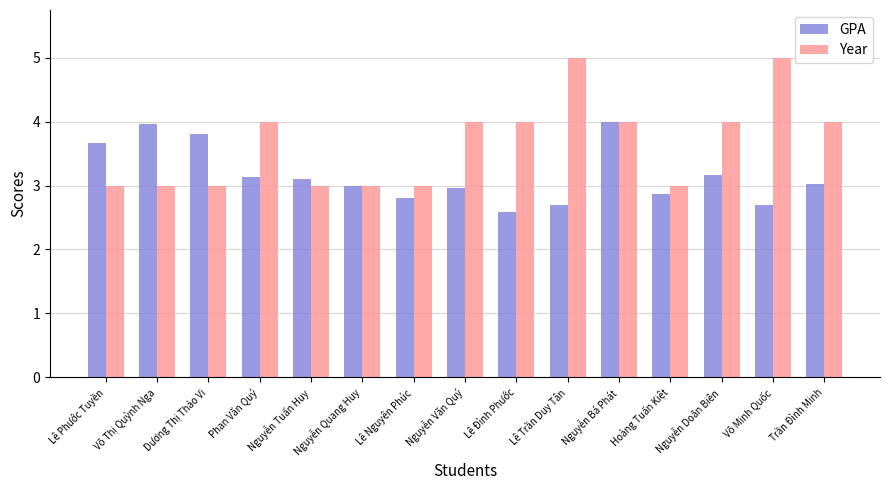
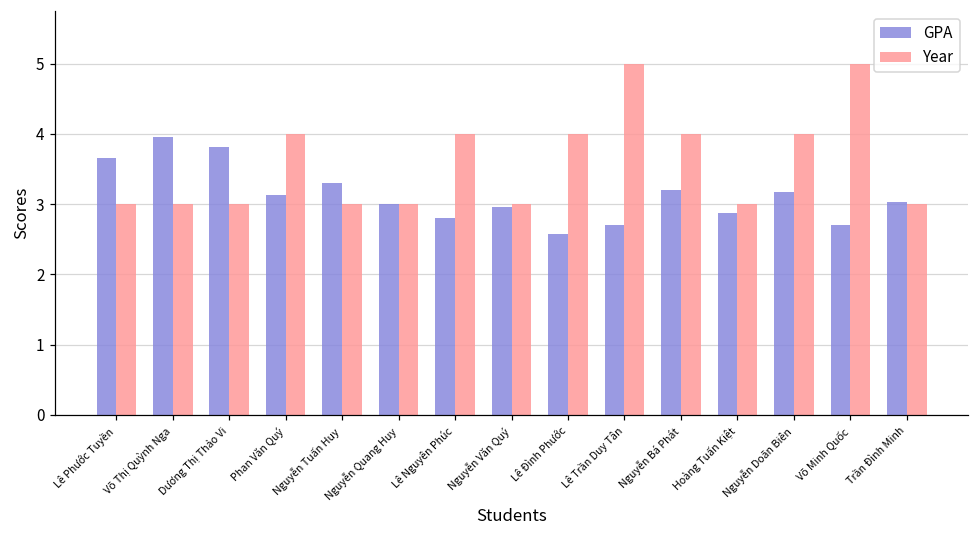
  {
    "GPA": {
      "Lê Phước Tuyền": 3.7,
      "Võ Thị Quỳnh Nga": 4.0,
      "Dương Thị Thảo Vi": 3.8,
      "Phan Văn Quý": 3.1,
-     "Nguyễn Tuấn Huy": 3.1,
+     "Nguyễn Tuấn Huy": 3.3,
      "Nguyễn Quang Huy": 3.0,
      "Lê Nguyên Phúc": 2.8,
      "Nguyễn Văn Quý": 3.0,
      "Lê Đình Phước": 2.6,
      "Lê Trần Duy Tân": 2.7,
-     "Nguyễn Bá Phát": 4.0,
+     "Nguyễn Bá Phát": 3.2,
      "Hoàng Tuấn Kiệt": 2.9,
      "Nguyễn Doãn Biên": 3.2,
      "Võ Minh Quốc": 2.7,
      "Trần Đình Minh": 3.0
    },
    "Year": {
      "Lê Phước Tuyền": 3,
      "Võ Thị Quỳnh Nga": 3,
      "Dương Thị Thảo Vi": 3,
      "Phan Văn Quý": 4,
      "Nguyễn Tuấn Huy": 3,
      "Nguyễn Quang Huy": 3,
-     "Lê Nguyên Phúc": 3,
-     "Nguyễn Văn Quý": 4,
+     "Lê Nguyên Phúc": 4,
+     "Nguyễn Văn Quý": 3,
      "Lê Đình Phước": 4,
      "Lê Trần Duy Tân": 5,
      "Nguyễn Bá Phát": 4,
      "Hoàng Tuấn Kiệt": 3,
      "Nguyễn Doãn Biên": 4,
      "Võ Minh Quốc": 5,
-     "Trần Đình Minh": 4
+     "Trần Đình Minh": 3
    }
  }
